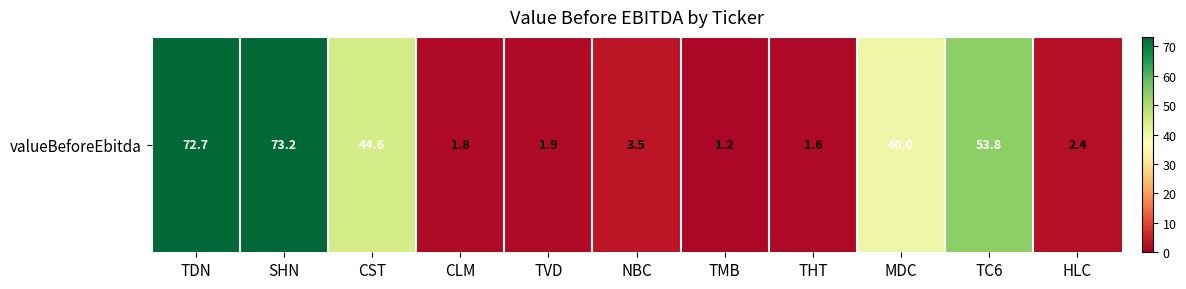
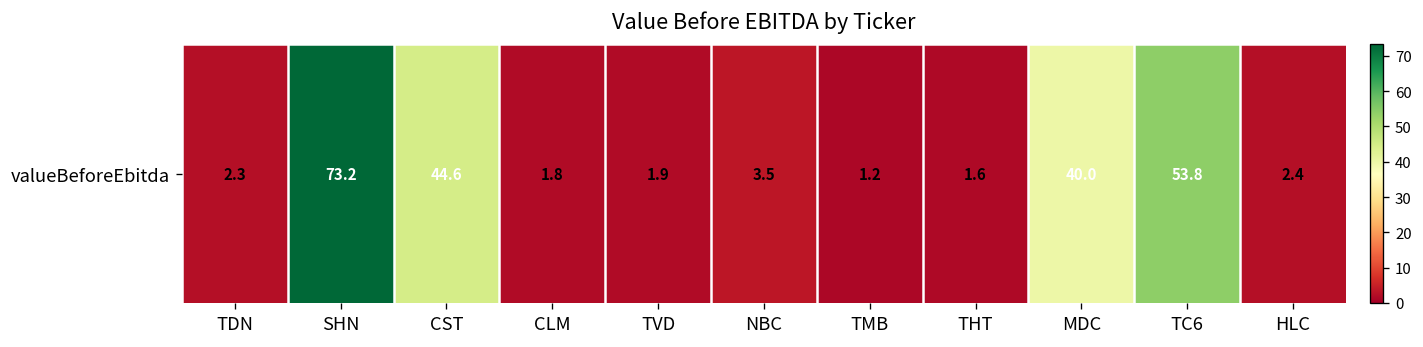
  {
    "valueBeforeEbitda": {
-     "TDN": 72.7,
+     "TDN": 2.3,
      "SHN": 73.2,
      "CST": 44.6,
      "CLM": 1.8,
      "TVD": 1.9,
      "NBC": 3.5,
      "TMB": 1.2,
      "THT": 1.6,
      "MDC": 40.0,
      "TC6": 53.8,
      "HLC": 2.4
    }
  }
